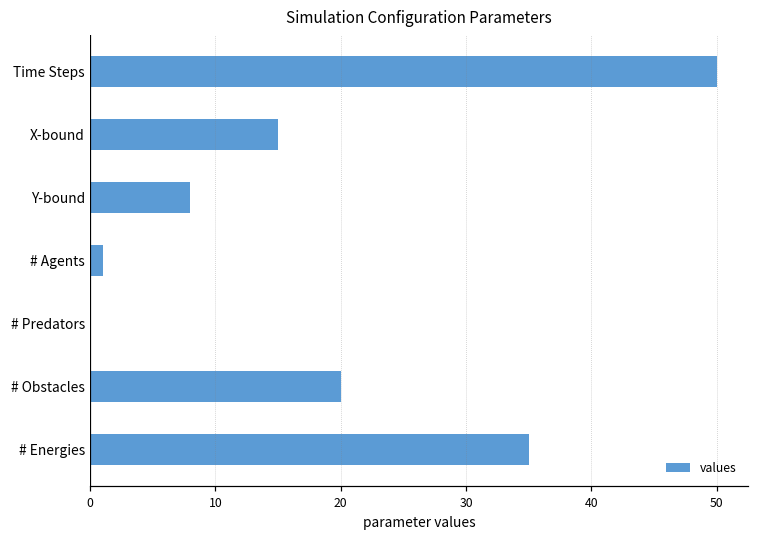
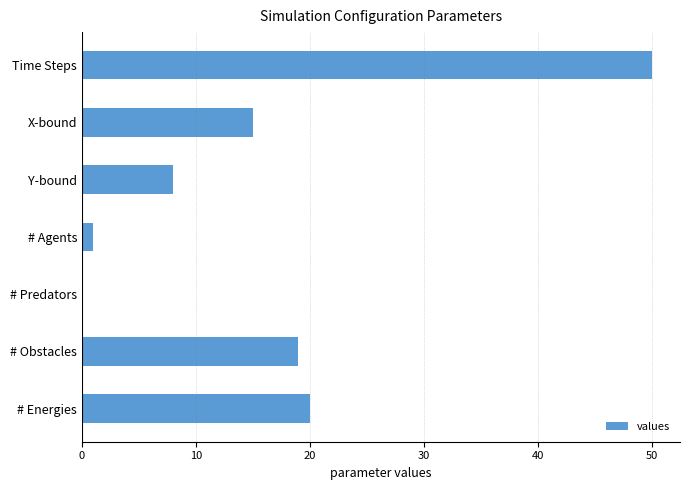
  {
    "Time Steps": 50,
    "X-bound": 15,
    "Y-bound": 8,
    "# Agents": 1,
    "# Predators": 0,
-   "# Obstacles": 20,
-   "# Energies": 35
+   "# Obstacles": 19,
+   "# Energies": 20
  }
